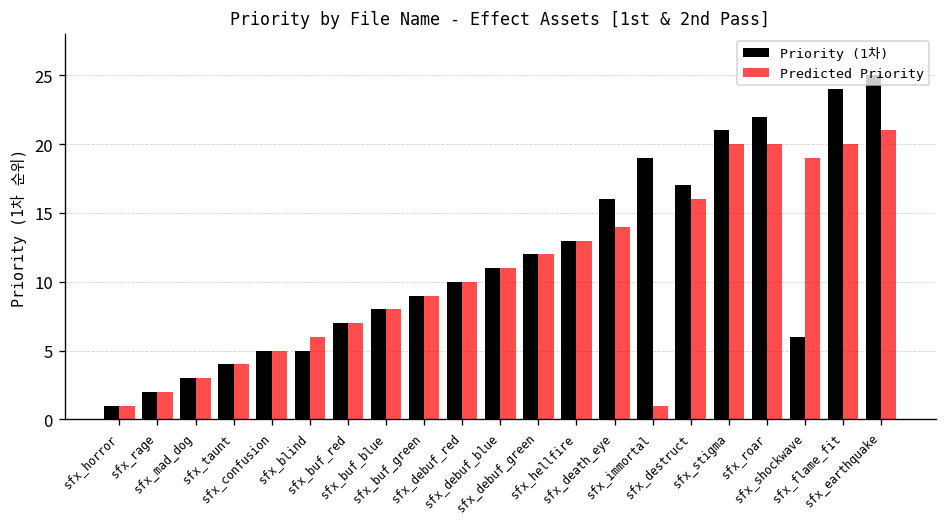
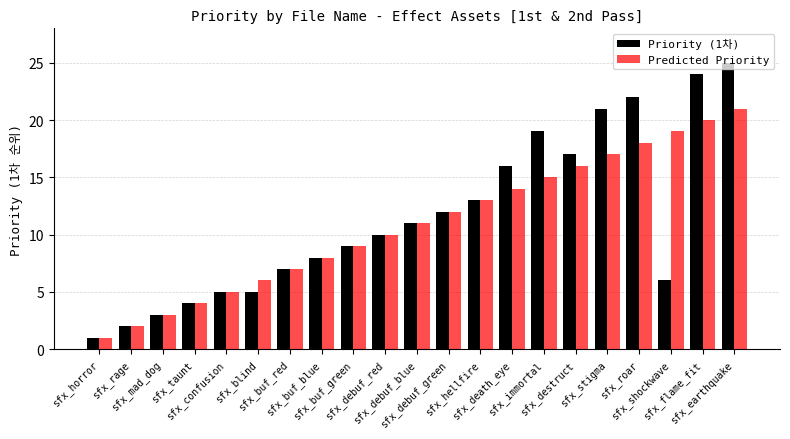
  {
    "Priority (1차)": {
      "sfx_horror": 1,
      "sfx_rage": 2,
      "sfx_mad_dog": 3,
      "sfx_taunt": 4,
      "sfx_confusion": 5,
      "sfx_blind": 5,
      "sfx_buf_red": 7,
      "sfx_buf_blue": 8,
      "sfx_buf_green": 9,
      "sfx_debuf_red": 10,
      "sfx_debuf_blue": 11,
      "sfx_debuf_green": 12,
      "sfx_hellfire": 13,
      "sfx_death_eye": 16,
      "sfx_immortal": 19,
      "sfx_destruct": 17,
      "sfx_stigma": 21,
      "sfx_roar": 22,
      "sfx_shockwave": 6,
      "sfx_flame_fit": 24
    },
    "Predicted Priority": {
      "sfx_horror": 1,
      "sfx_rage": 2,
      "sfx_mad_dog": 3,
      "sfx_taunt": 4,
      "sfx_confusion": 5,
      "sfx_blind": 6,
      "sfx_buf_red": 7,
      "sfx_buf_blue": 8,
      "sfx_buf_green": 9,
      "sfx_debuf_red": 10,
      "sfx_debuf_blue": 11,
      "sfx_debuf_green": 12,
      "sfx_hellfire": 13,
      "sfx_death_eye": 14,
-     "sfx_immortal": 1,
+     "sfx_immortal": 15,
      "sfx_destruct": 16,
-     "sfx_stigma": 20,
-     "sfx_roar": 20,
+     "sfx_stigma": 17,
+     "sfx_roar": 18,
      "sfx_shockwave": 19,
      "sfx_flame_fit": 20,
      "sfx_earthquake": 21
    }
  }
